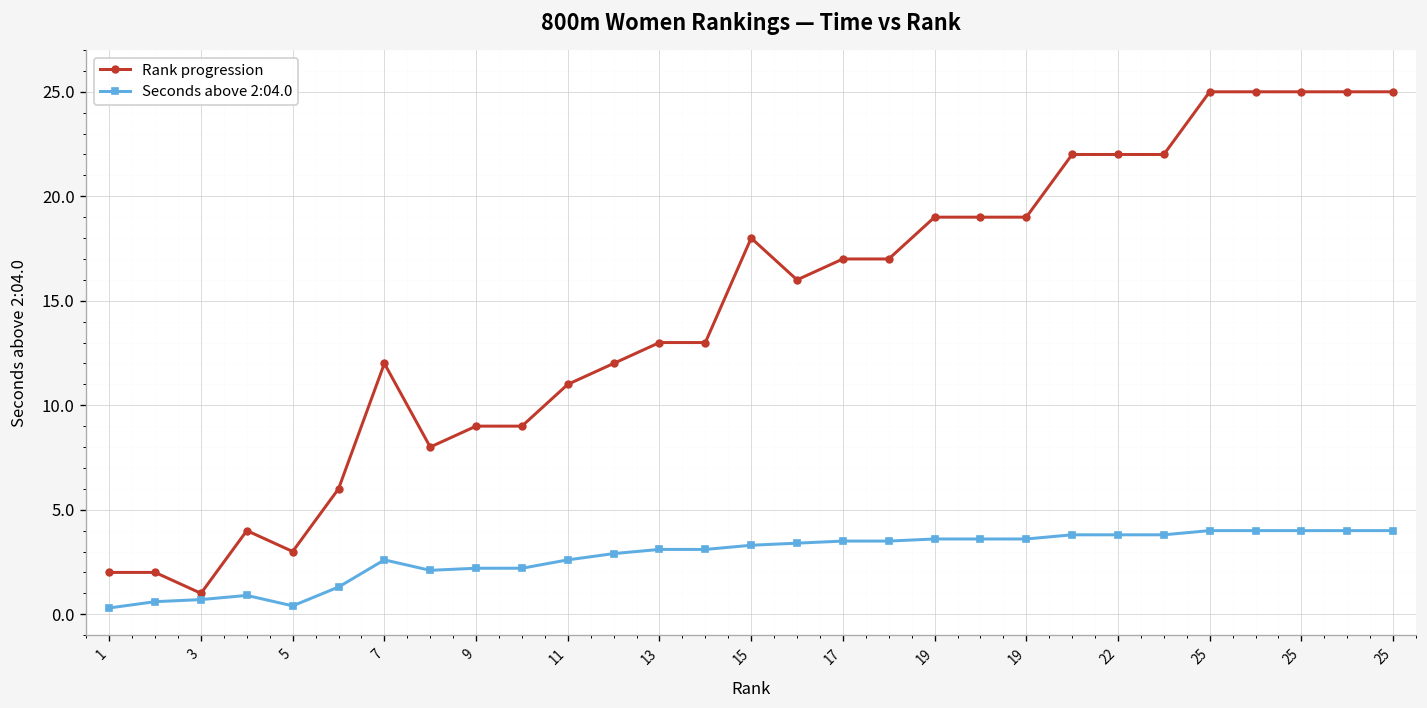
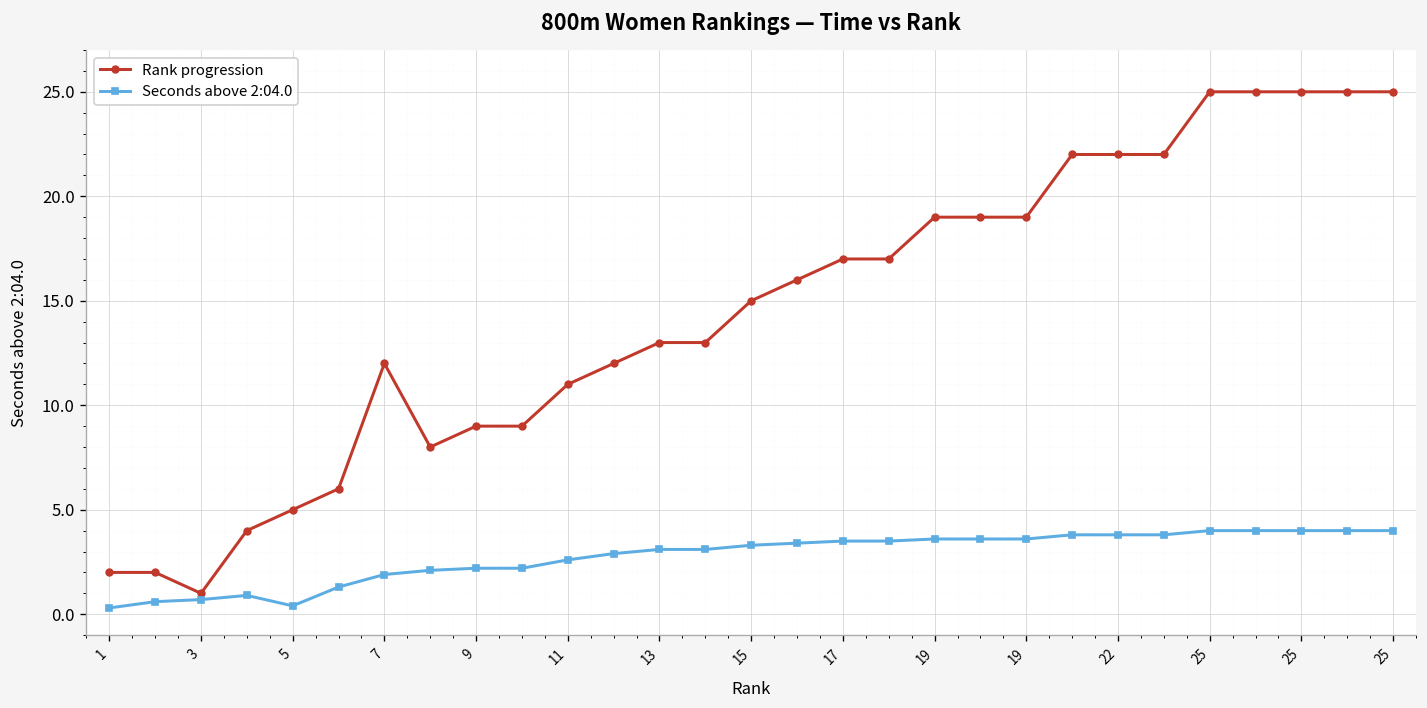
  {
    "Rank progression": {
      "1": 2,
      "3": 1,
-     "5": 3,
+     "5": 5,
      "7": 12,
      "11": 11,
-     "15": 18
+     "15": 15
    },
    "Seconds above 2:04.0": {
      "1": 0.3,
      "3": 0.7,
      "5": 0.4,
-     "7": 2.6,
+     "7": 1.9,
      "11": 2.6,
      "15": 3.3
    }
  }
